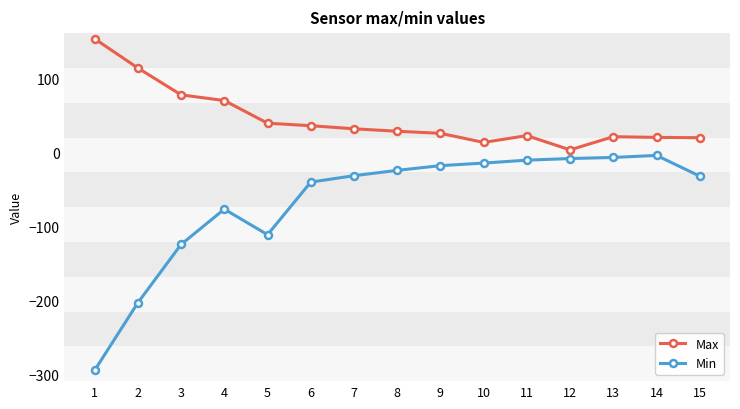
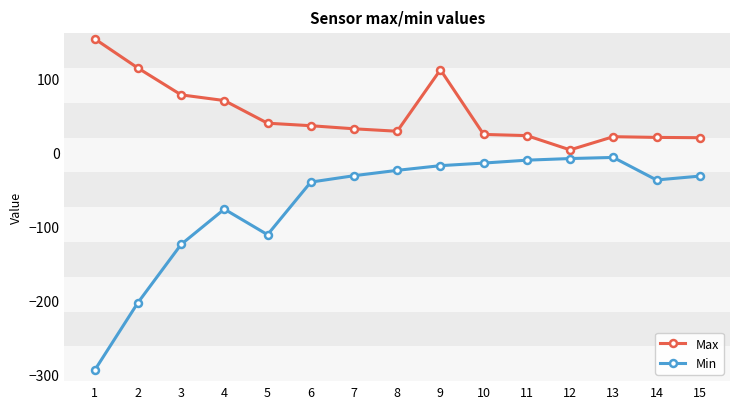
  {
    "Max": {
      "1": 150,
      "2": 110,
      "3": 80,
      "4": 70,
      "5": 40,
      "6": 40,
      "7": 30,
      "8": 30,
-     "9": 30,
-     "10": 10,
+     "9": 110,
+     "10": 20,
      "11": 20,
      "12": 0,
      "13": 20,
      "14": 20,
      "15": 20
    },
    "Min": {
      "1": -290,
      "2": -200,
      "3": -120,
      "4": -80,
      "5": -110,
      "6": -40,
      "7": -30,
      "8": -20,
      "9": -20,
      "10": -10,
      "11": -10,
      "12": -10,
      "13": -10,
-     "14": 0,
+     "14": -40,
      "15": -30
    }
  }
